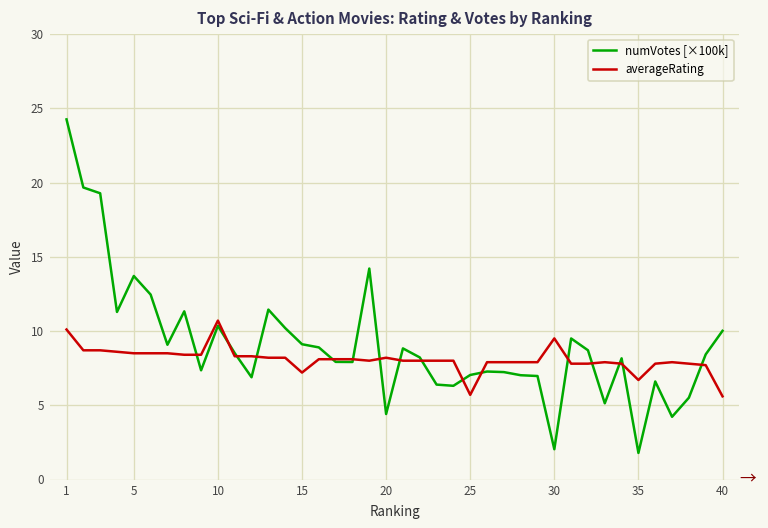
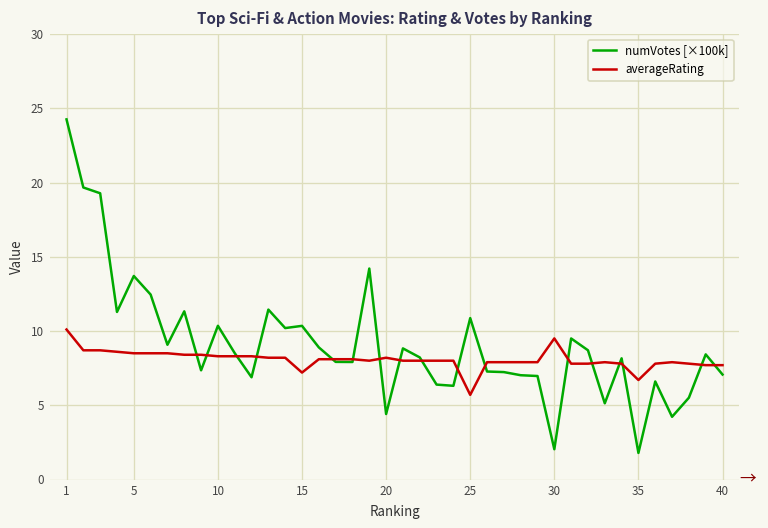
  {
    "numVotes [×100k]": {
      "1": 24.2,
      "5": 13.7,
      "10": 10.4,
-     "15": 9.1,
+     "15": 10.3,
      "20": 4.4,
-     "25": 7.0,
+     "25": 10.9,
      "30": 2.0,
      "35": 1.8,
-     "40": 10.0
+     "40": 7.1
    },
    "averageRating": {
      "1": 10.1,
      "5": 8.5,
-     "10": 10.7,
+     "10": 8.3,
      "15": 7.2,
      "20": 8.2,
      "25": 5.7,
      "30": 9.5,
      "35": 6.7,
-     "40": 5.6
+     "40": 7.7
    }
  }
